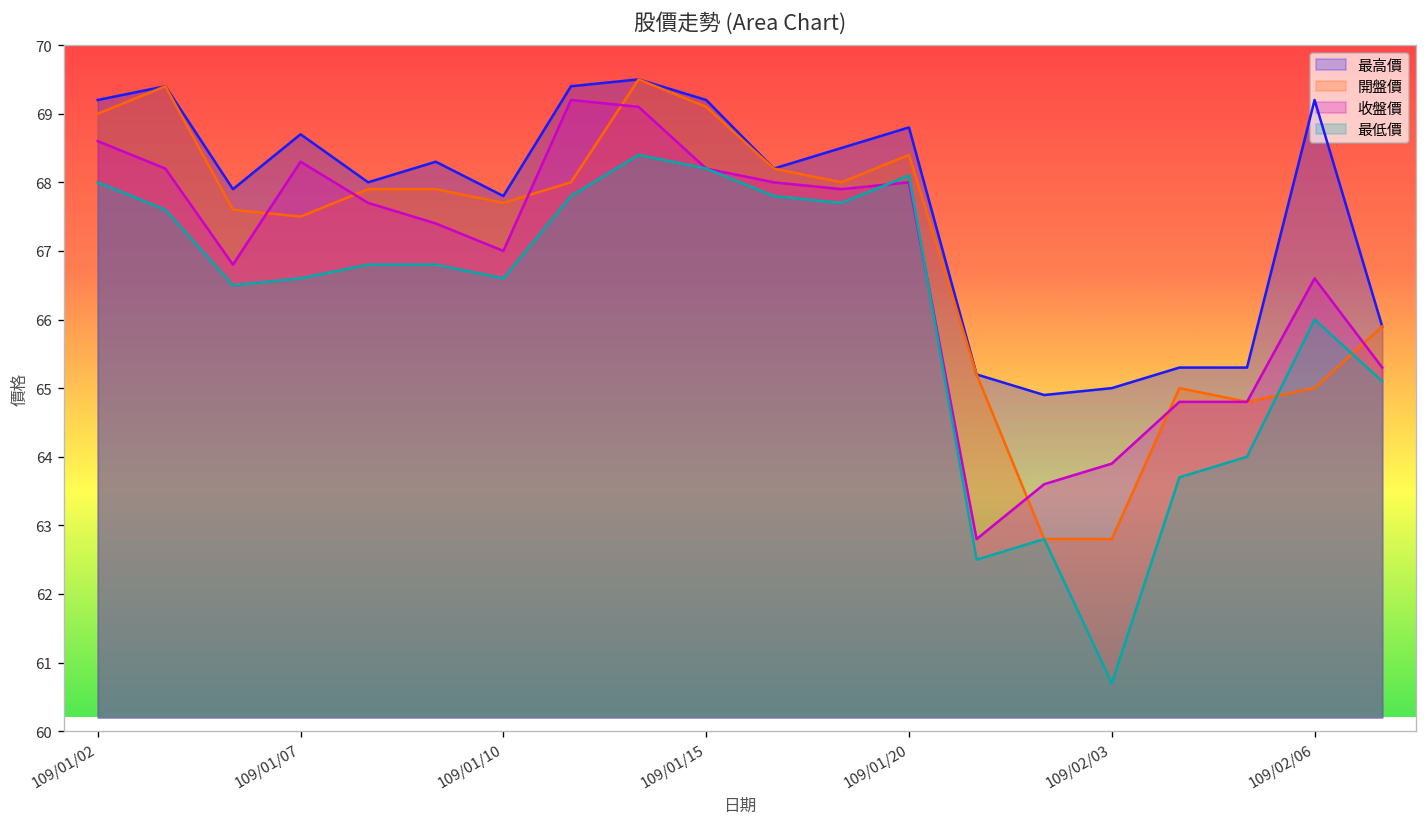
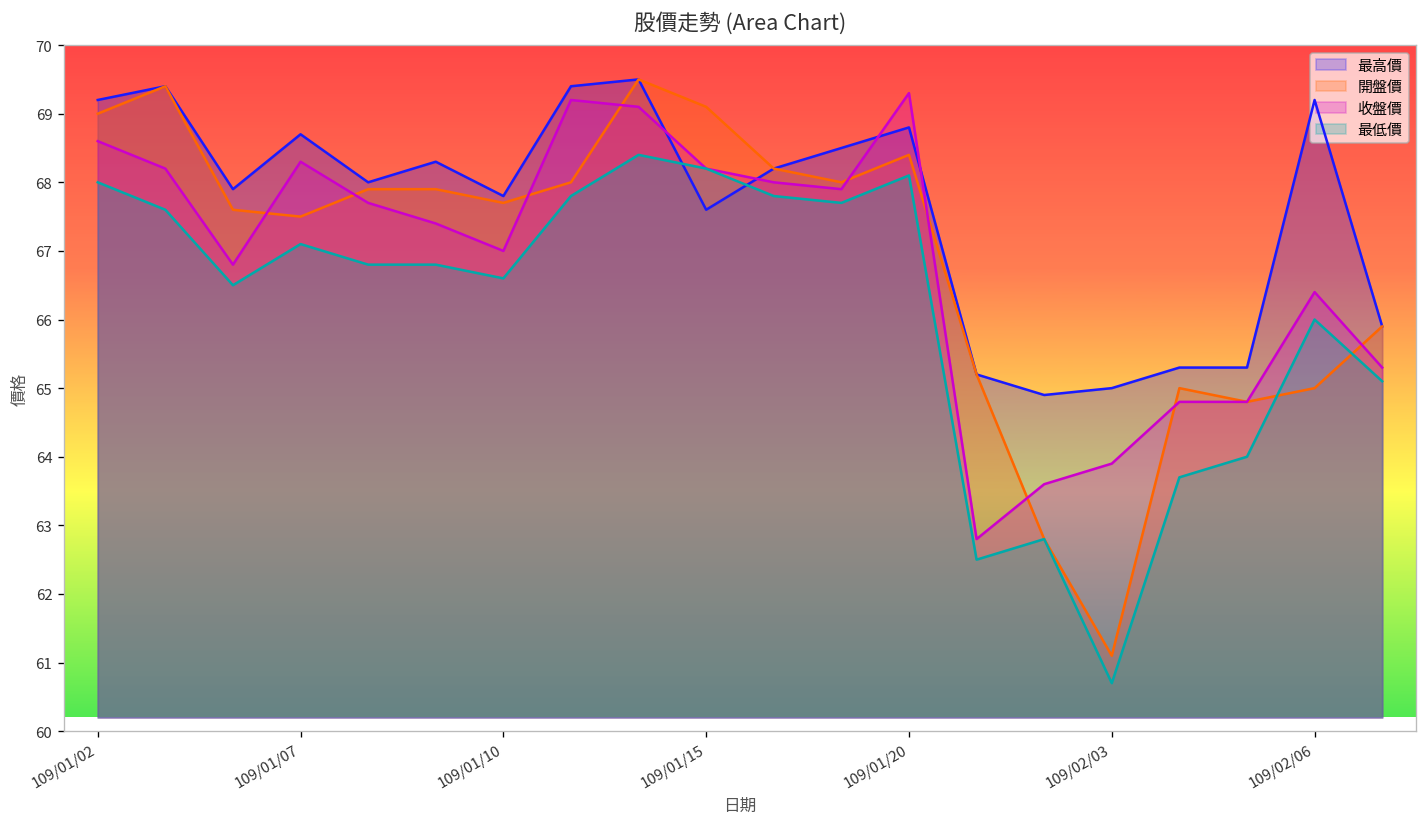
  {
    "最高價": {
      "109/01/02": 69.2,
      "109/01/07": 68.7,
      "109/01/10": 67.8,
-     "109/01/15": 69.2,
+     "109/01/15": 67.6,
      "109/01/20": 68.8,
      "109/02/03": 65.0
    },
    "開盤價": {
      "109/01/02": 69.0,
      "109/01/07": 67.5,
      "109/01/10": 67.7,
      "109/01/15": 69.1,
      "109/01/20": 68.4,
-     "109/02/03": 62.8,
+     "109/02/03": 61.1,
      "109/02/06": 65.0
    },
    "收盤價": {
      "109/01/02": 68.6,
      "109/01/07": 68.3,
      "109/01/10": 67.0,
-     "109/01/20": 68.0,
+     "109/01/20": 69.3,
      "109/02/03": 63.9,
-     "109/02/06": 66.6
+     "109/02/06": 66.4
    },
    "最低價": {
      "109/01/02": 68.0,
-     "109/01/07": 66.6,
+     "109/01/07": 67.1,
      "109/01/10": 66.6,
      "109/01/20": 68.1,
      "109/02/03": 60.7,
      "109/02/06": 66.0
    }
  }
